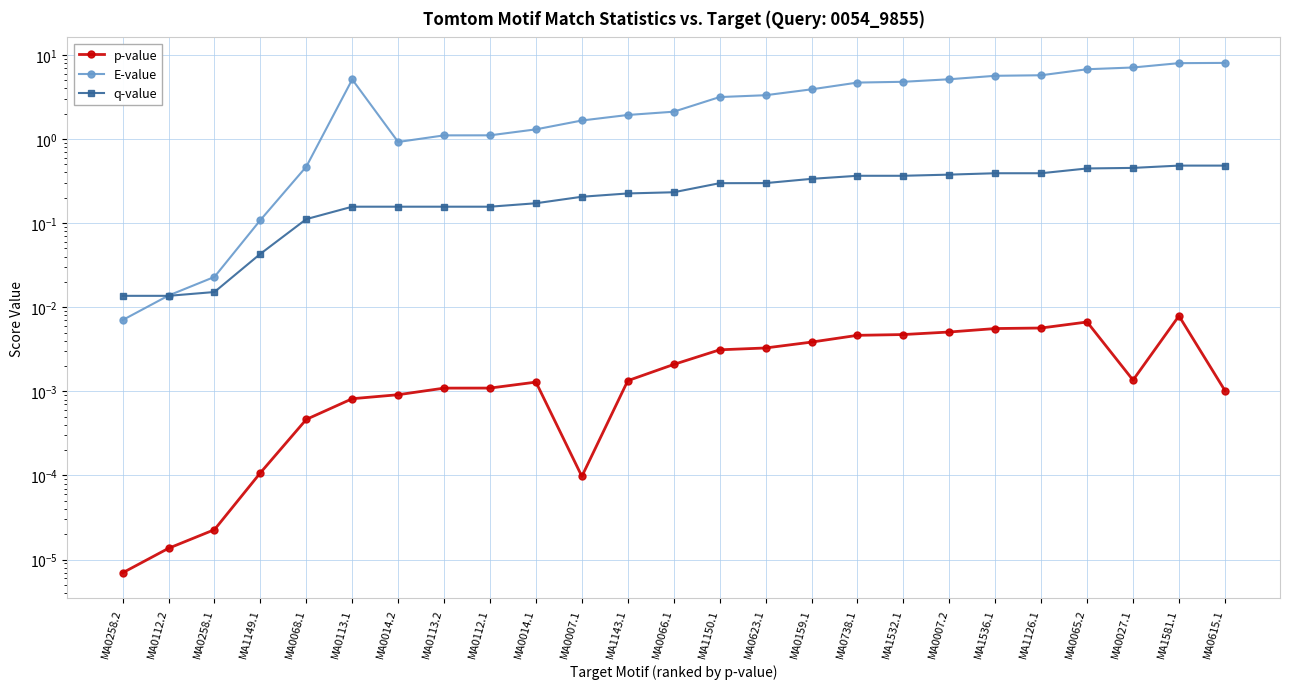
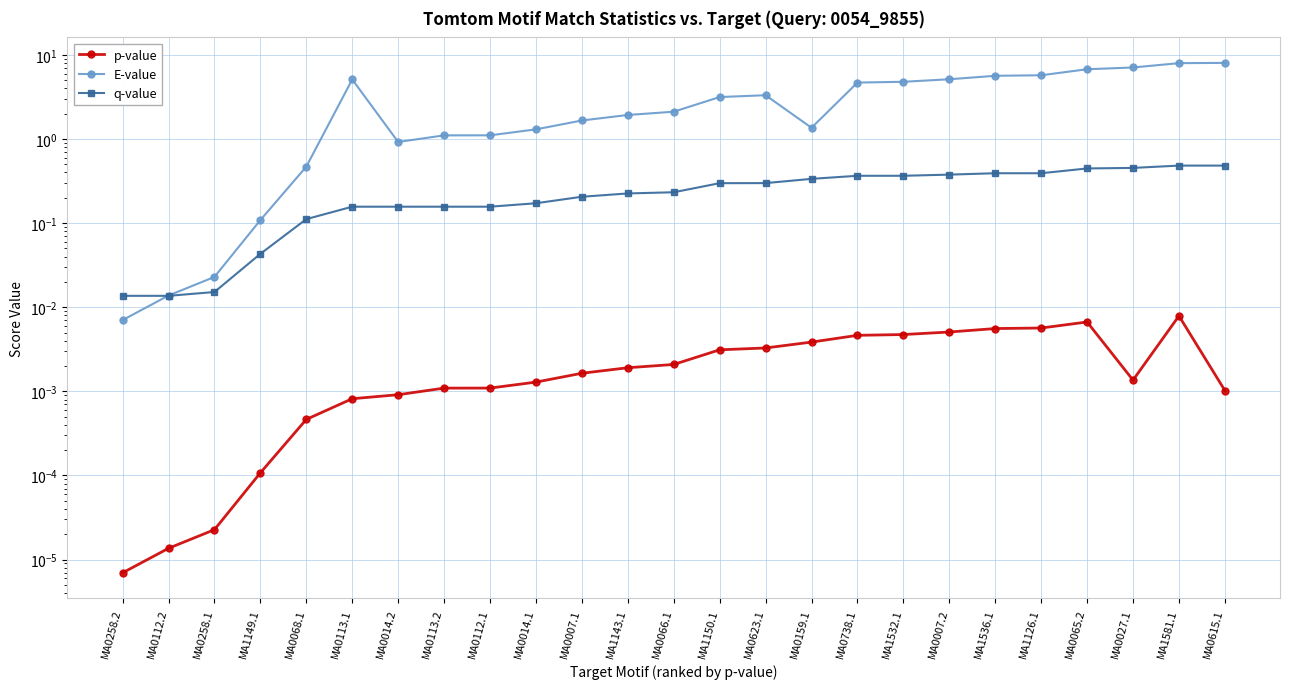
  {
    "p-value": {
      "MA0258.2": 0.000007,
      "MA0112.2": 0.000014,
      "MA0258.1": 0.000023,
      "MA1149.1": 0.00011,
      "MA0068.1": 0.0005,
      "MA0113.1": 0.0008,
      "MA0014.2": 0.0009,
      "MA0113.2": 0.0011,
      "MA0112.1": 0.0011,
      "MA0014.1": 0.0013,
-     "MA0007.1": 0.00010,
-     "MA1143.1": 0.0013,
+     "MA0007.1": 0.0016,
+     "MA1143.1": 0.0019,
      "MA0066.1": 0.0021,
      "MA1150.1": 0.0031,
      "MA0623.1": 0.0033,
      "MA0159.1": 0.004,
      "MA0738.1": 0.005,
      "MA1532.1": 0.005,
      "MA0007.2": 0.005,
      "MA1536.1": 0.006,
      "MA1126.1": 0.006,
      "MA0065.2": 0.007,
      "MA0027.1": 0.0014,
      "MA1581.1": 0.008,
      "MA0615.1": 0.0010
    },
    "E-value": {
      "MA0258.2": 0.007,
      "MA0258.1": 0.023,
      "MA1149.1": 0.11,
      "MA0068.1": 0.5,
      "MA0113.1": 5,
      "MA0014.2": 0.9,
      "MA0113.2": 1.1,
      "MA0112.1": 1.1,
      "MA0014.1": 1.3,
      "MA0007.1": 1.7,
      "MA1143.1": 1.9,
      "MA0066.1": 2.1,
      "MA1150.1": 3.2,
      "MA0623.1": 3.3,
-     "MA0159.1": 4,
+     "MA0159.1": 1.4,
      "MA0738.1": 5,
      "MA1532.1": 5,
      "MA0007.2": 5,
      "MA1536.1": 6,
      "MA1126.1": 6,
      "MA0065.2": 7,
      "MA0027.1": 7,
      "MA1581.1": 8,
      "MA0615.1": 8
    },
    "q-value": {
      "MA0258.2": 0.014,
      "MA0258.1": 0.015,
      "MA1149.1": 0.04,
      "MA0068.1": 0.11,
      "MA0113.1": 0.16,
      "MA0014.2": 0.16,
      "MA0113.2": 0.16,
      "MA0112.1": 0.16,
      "MA0014.1": 0.17,
      "MA0007.1": 0.21,
      "MA1143.1": 0.23,
      "MA0066.1": 0.23,
      "MA1150.1": 0.30,
      "MA0623.1": 0.30,
      "MA0159.1": 0.34,
      "MA0738.1": 0.4,
      "MA1532.1": 0.4,
      "MA0007.2": 0.4,
      "MA1536.1": 0.4,
      "MA1126.1": 0.4,
      "MA0065.2": 0.4,
      "MA0027.1": 0.5,
      "MA1581.1": 0.5,
      "MA0615.1": 0.5
    }
  }
